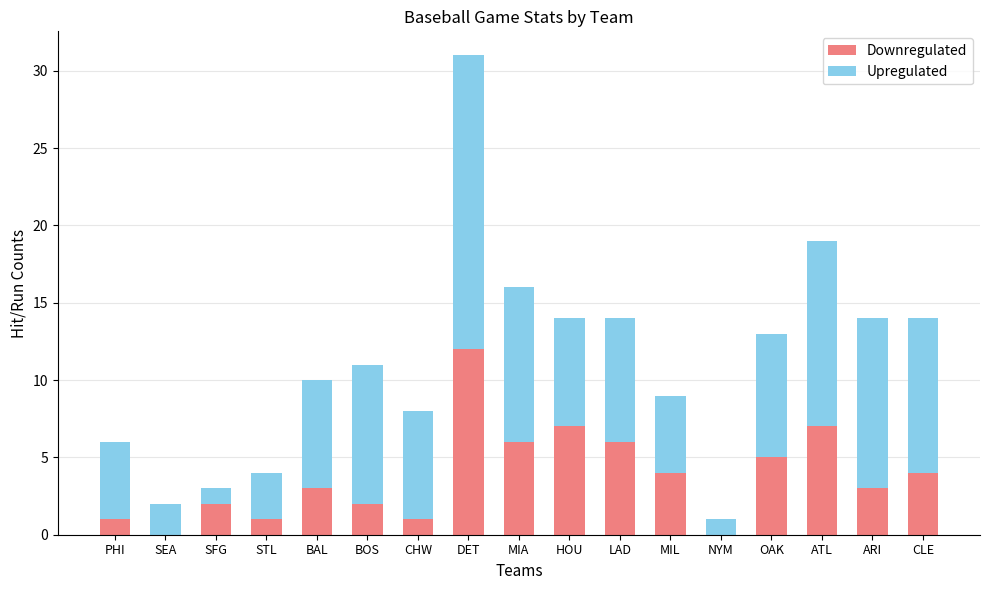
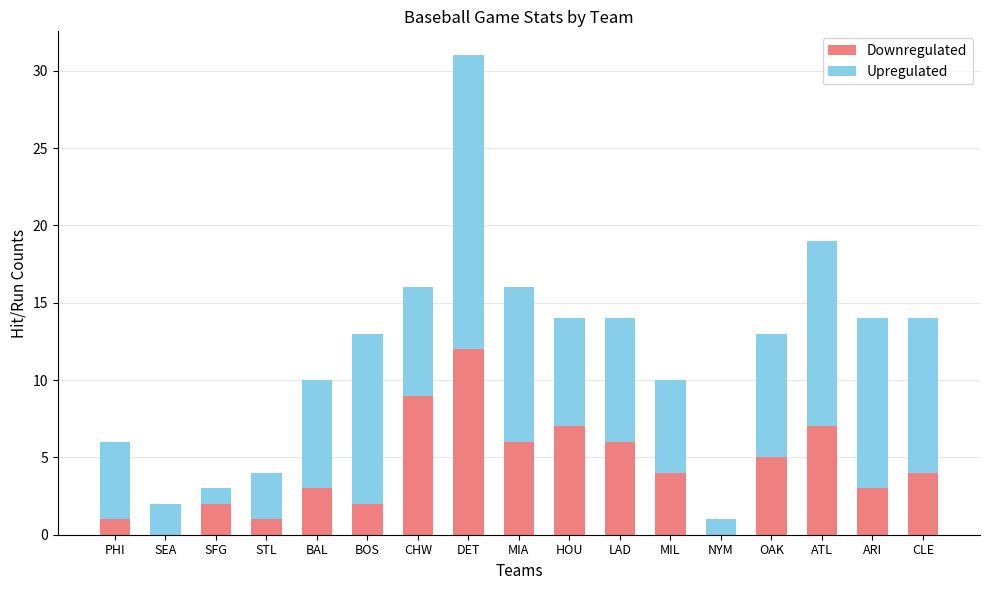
  {
    "Downregulated": {
      "PHI": 1,
      "SEA": 0,
      "SFG": 2,
      "STL": 1,
      "BAL": 3,
      "BOS": 2,
-     "CHW": 1,
+     "CHW": 9,
      "DET": 12,
      "MIA": 6,
      "HOU": 7,
      "LAD": 6,
      "MIL": 4,
      "NYM": 0,
      "OAK": 5,
      "ATL": 7,
      "ARI": 3,
      "CLE": 4
    },
    "Upregulated": {
      "PHI": 5,
      "SEA": 2,
      "SFG": 1,
      "STL": 3,
      "BAL": 7,
-     "BOS": 9,
+     "BOS": 11,
      "CHW": 7,
      "DET": 19,
      "MIA": 10,
      "HOU": 7,
      "LAD": 8,
-     "MIL": 5,
+     "MIL": 6,
      "NYM": 1,
      "OAK": 8,
      "ATL": 12,
      "ARI": 11,
      "CLE": 10
    }
  }
